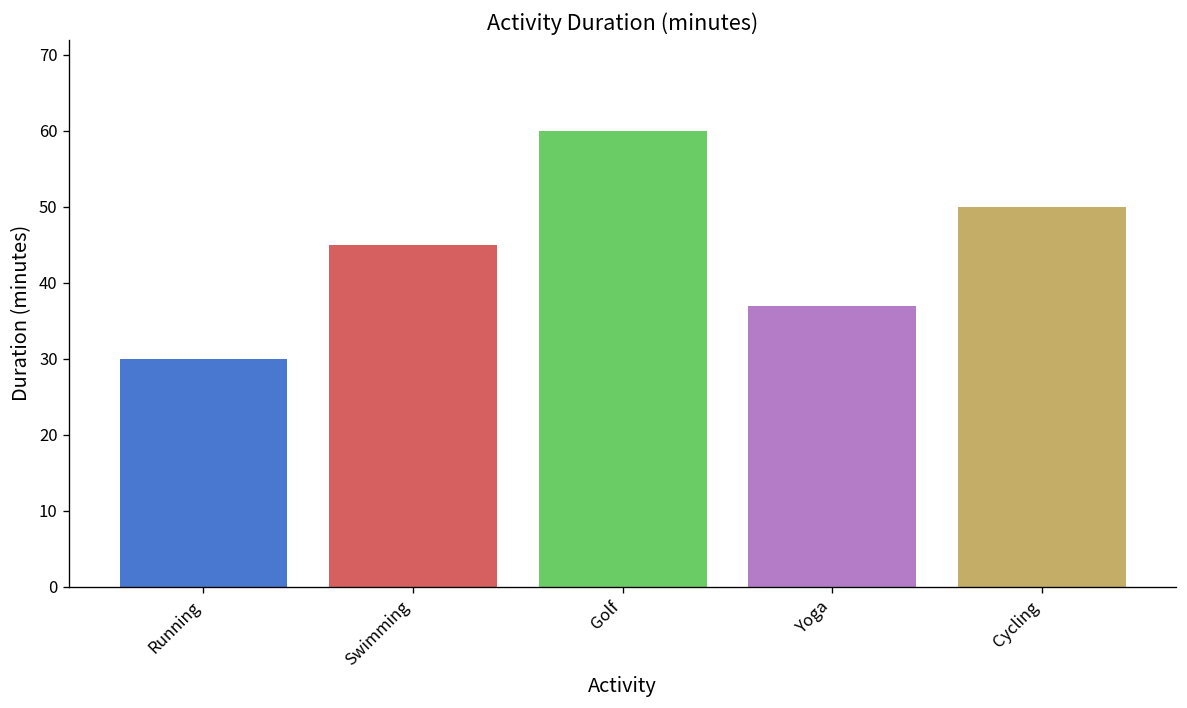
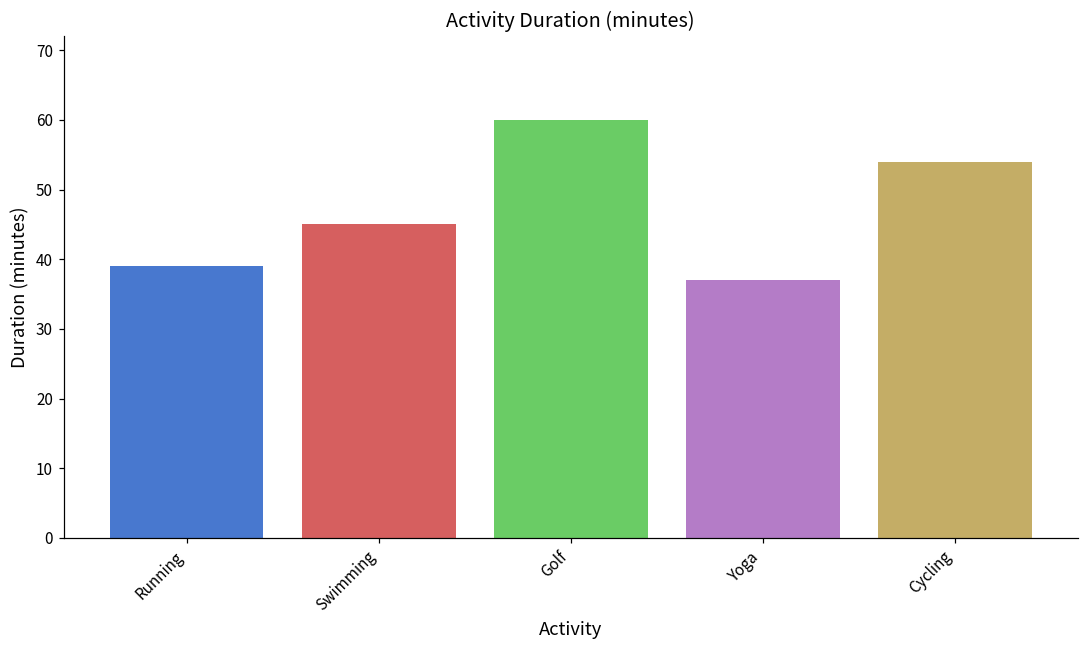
  {
-   "Running": 30,
+   "Running": 39,
    "Swimming": 45,
    "Golf": 60,
    "Yoga": 37,
-   "Cycling": 50
+   "Cycling": 54
  }
